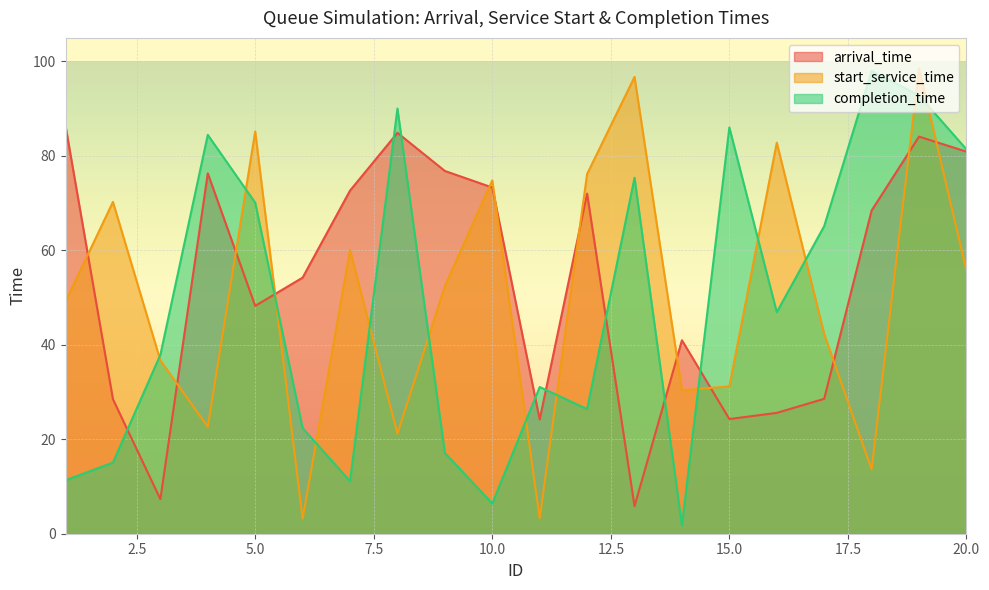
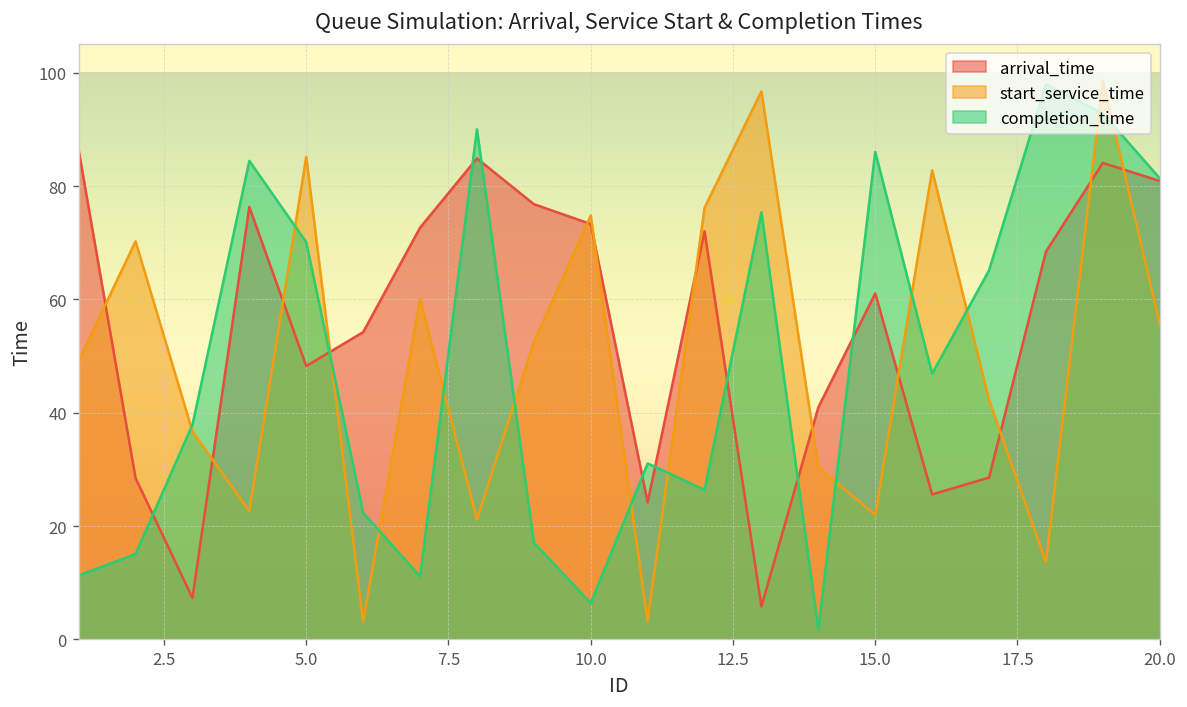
  {
    "arrival_time": {
      "5.0": 48,
      "10.0": 73,
-     "15.0": 24
+     "15.0": 61
    },
    "start_service_time": {
      "5.0": 85,
      "10.0": 75,
-     "15.0": 31,
+     "15.0": 22,
      "20.0": 56
    },
    "completion_time": {
      "5.0": 70,
      "10.0": 6,
      "15.0": 86
    }
  }
